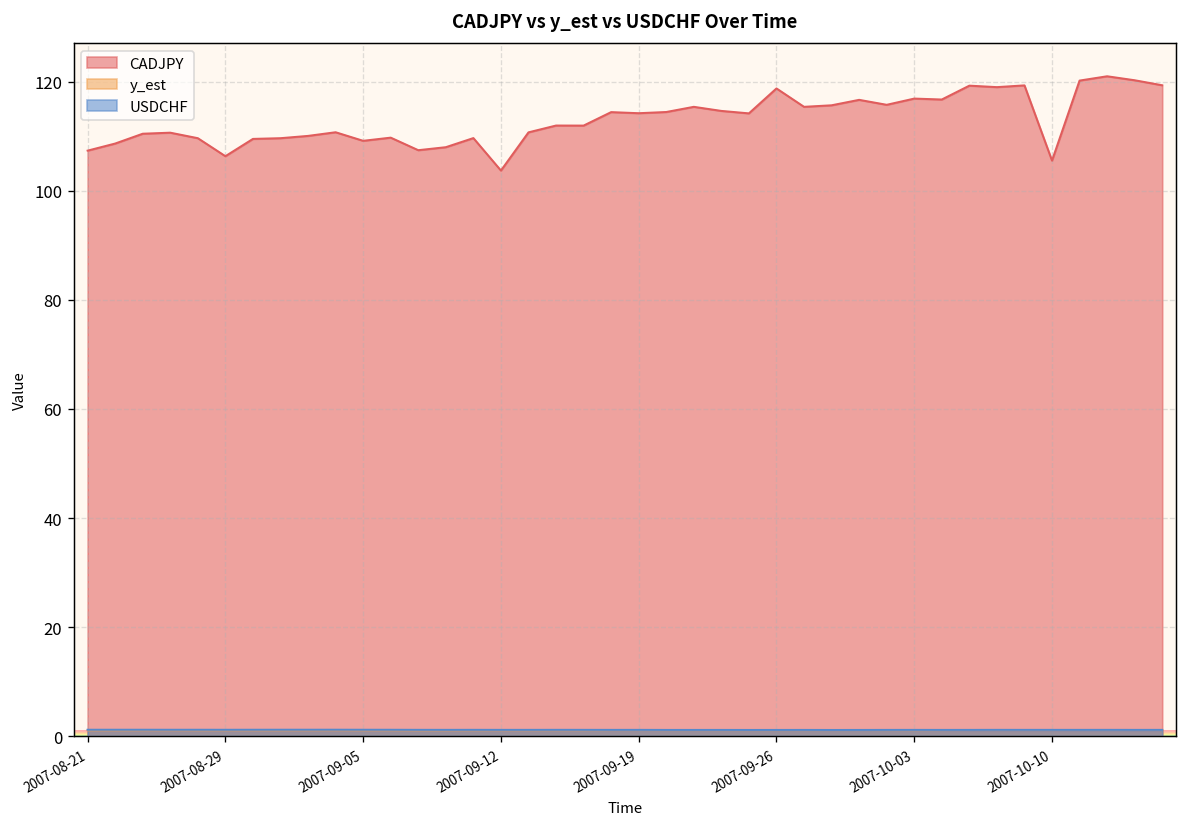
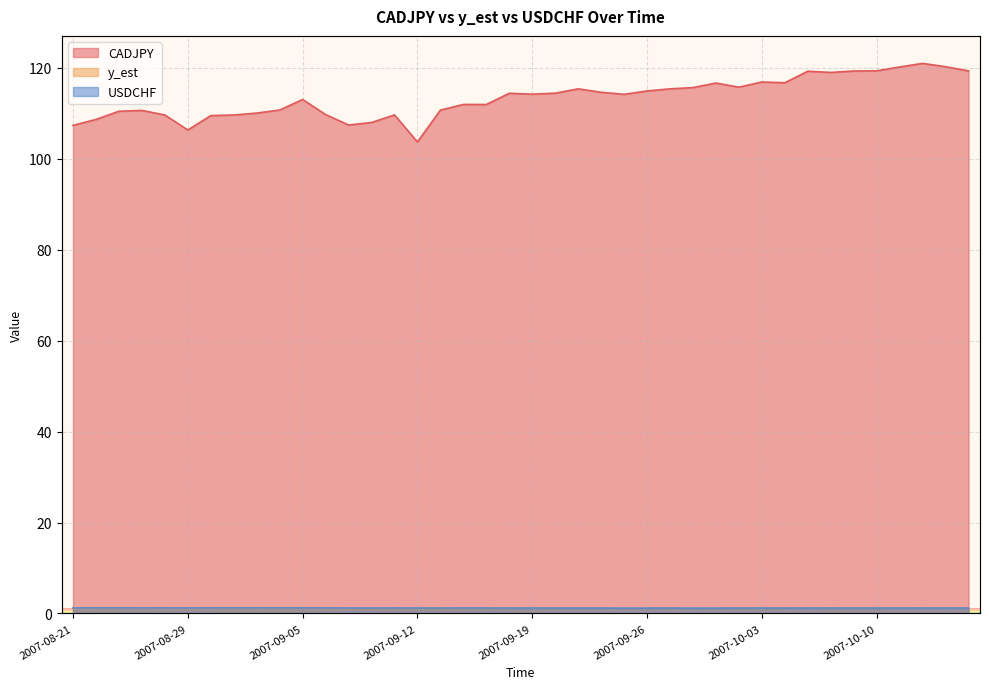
  {
    "CADJPY": {
      "2007-08-21": 107,
      "2007-08-29": 106,
-     "2007-09-05": 109,
+     "2007-09-05": 113,
      "2007-09-12": 104,
      "2007-09-19": 114,
-     "2007-09-26": 119,
+     "2007-09-26": 115,
      "2007-10-03": 117,
-     "2007-10-10": 106
+     "2007-10-10": 119
    },
    "USDCHF": {
      "2007-08-21": 1,
      "2007-08-29": 1,
      "2007-09-05": 1,
      "2007-09-12": 1,
      "2007-09-19": 1,
      "2007-09-26": 1,
      "2007-10-03": 1,
      "2007-10-10": 1
    }
  }
